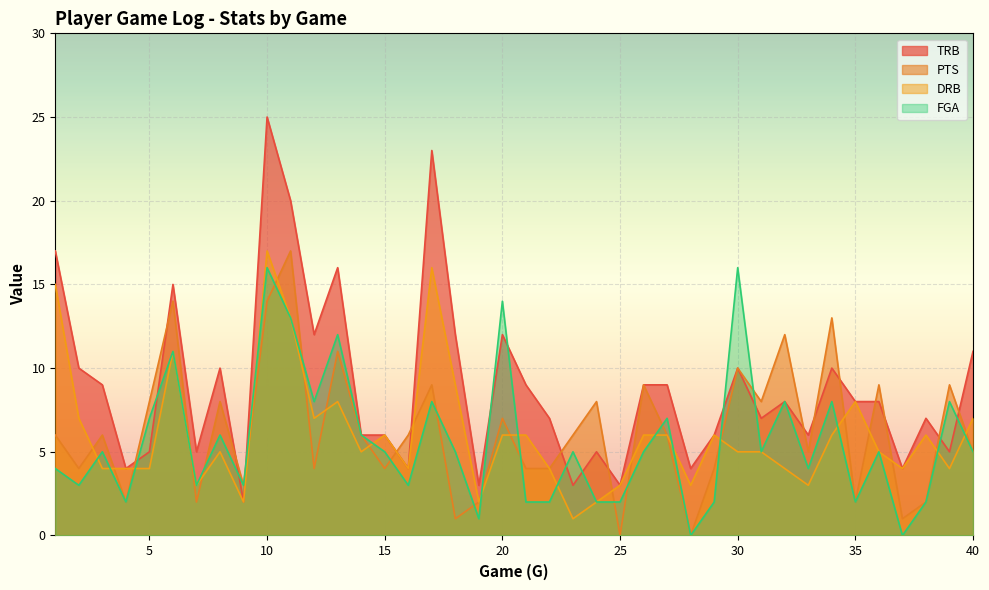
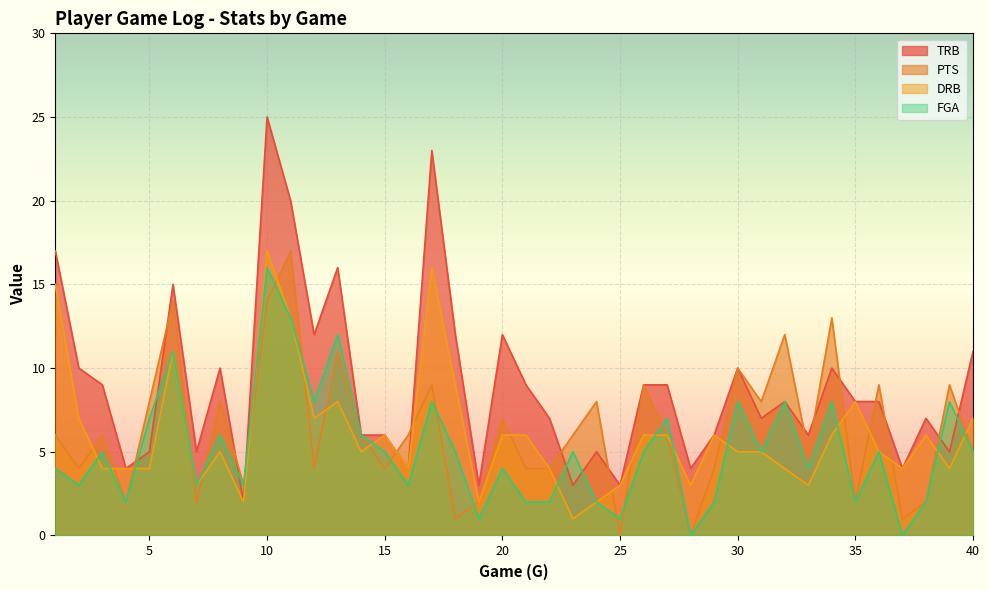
  {
    "FGA": {
      "5": 7,
      "10": 16,
      "15": 5,
-     "20": 14,
-     "25": 2,
-     "30": 16
+     "20": 4,
+     "25": 1,
+     "30": 8
    }
  }
